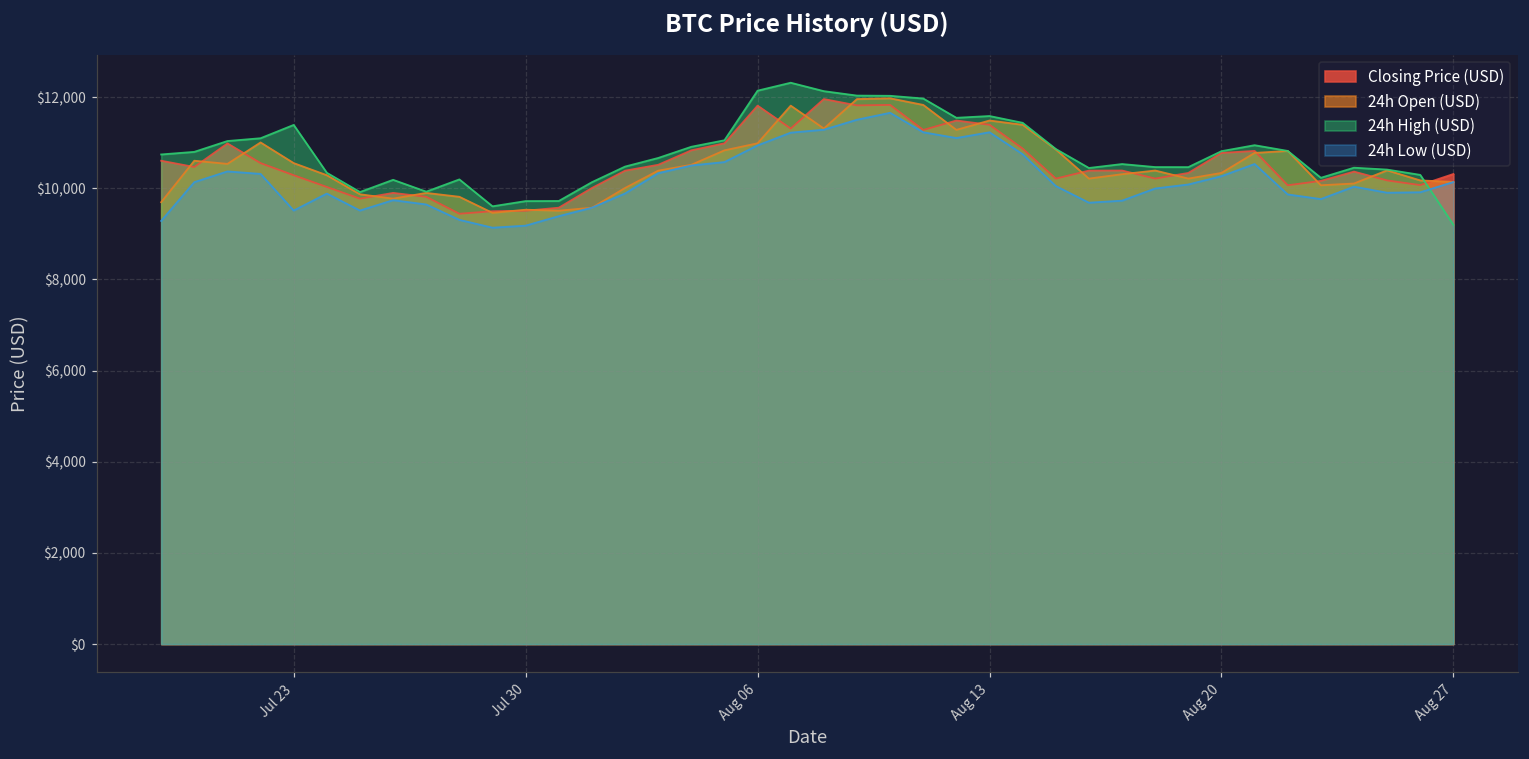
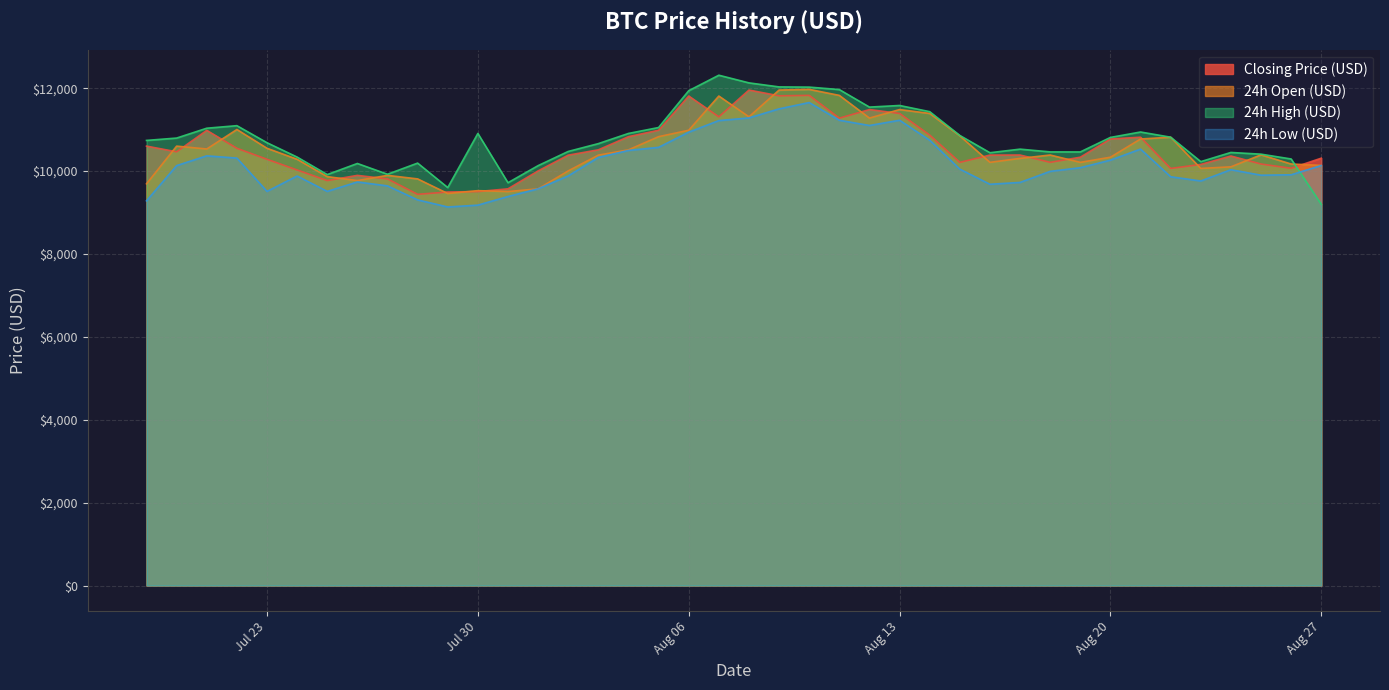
  {
    "24h High (USD)": {
-     "Jul 23": "$11,400",
-     "Jul 30": "$9,700",
-     "Aug 06": "$12,100",
+     "Jul 23": "$10,700",
+     "Jul 30": "$10,900",
+     "Aug 06": "$11,900",
      "Aug 13": "$11,600",
      "Aug 27": "$9,200"
    },
    "24h Low (USD)": {
      "Jul 23": "$9,500",
      "Jul 30": "$9,200",
      "Aug 13": "$11,200",
      "Aug 20": "$10,300"
    }
  }
